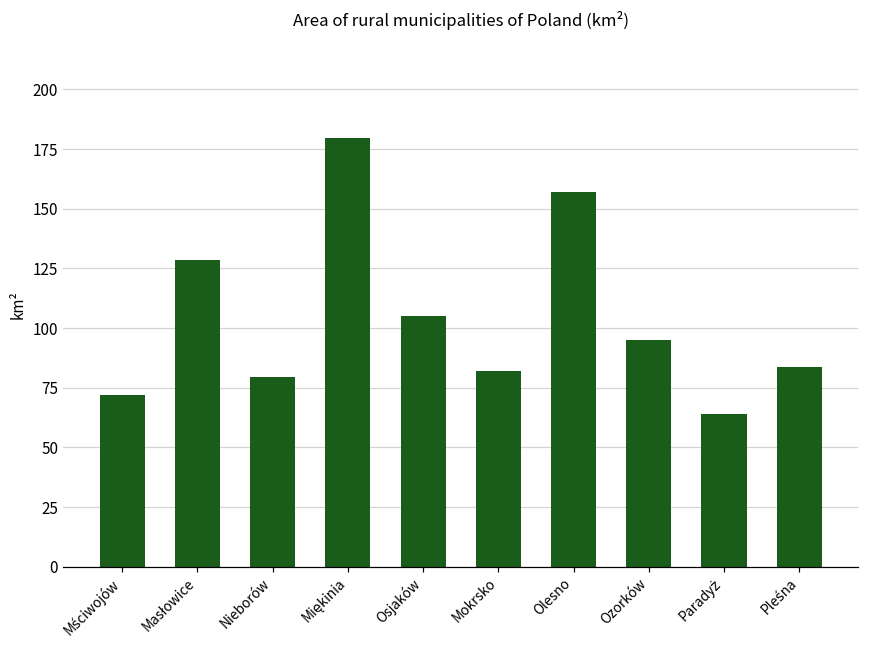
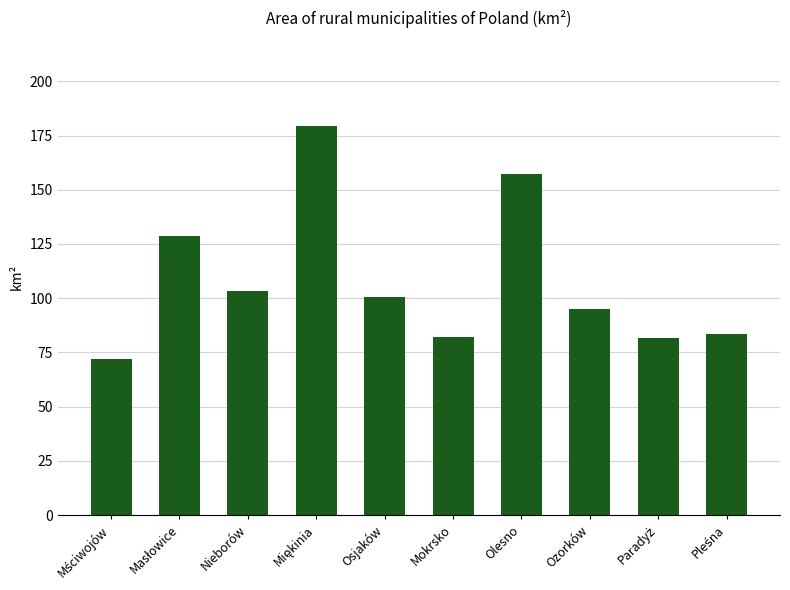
  {
    "Mściwojów": 72,
    "Masłowice": 129,
-   "Nieborów": 79,
+   "Nieborów": 103,
    "Miękinia": 179,
-   "Osjaków": 105,
+   "Osjaków": 101,
    "Mokrsko": 82,
    "Olesno": 157,
    "Ozorków": 95,
-   "Paradyż": 64,
+   "Paradyż": 82,
    "Pleśna": 84
  }
